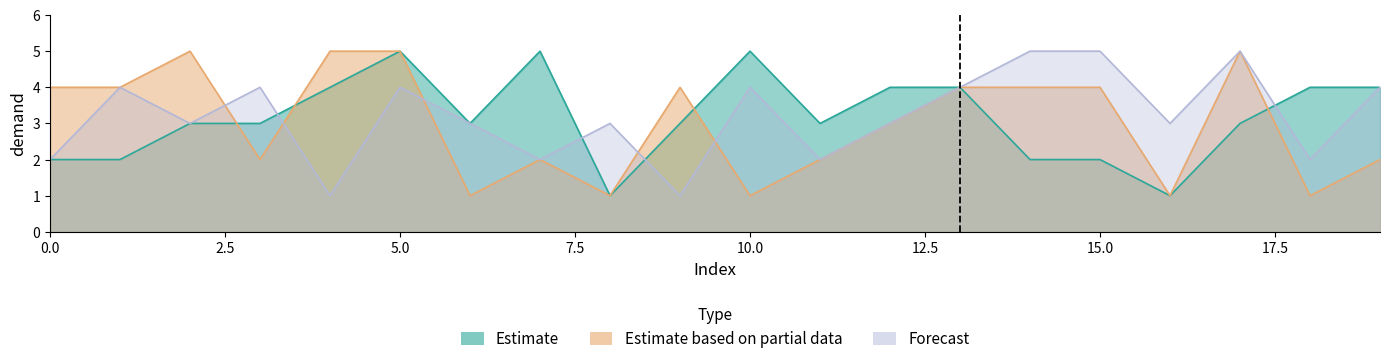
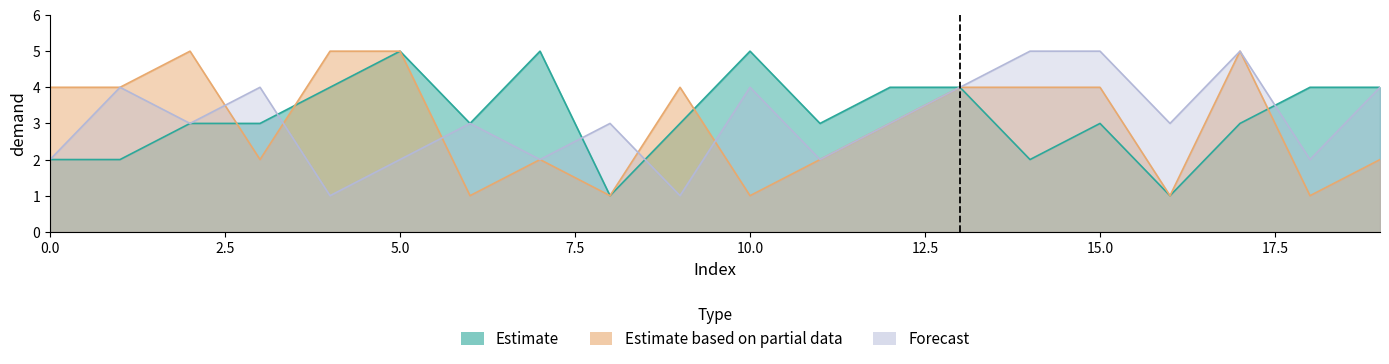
  {
    "Estimate": {
      "10.0": 5,
-     "15.0": 2
+     "15.0": 3
    },
    "Estimate based on partial data": {
      "0.0": 4,
      "10.0": 1,
      "15.0": 4
    },
    "Forecast": {
-     "5.0": 4,
+     "5.0": 2,
      "10.0": 4,
      "15.0": 5
    }
  }
